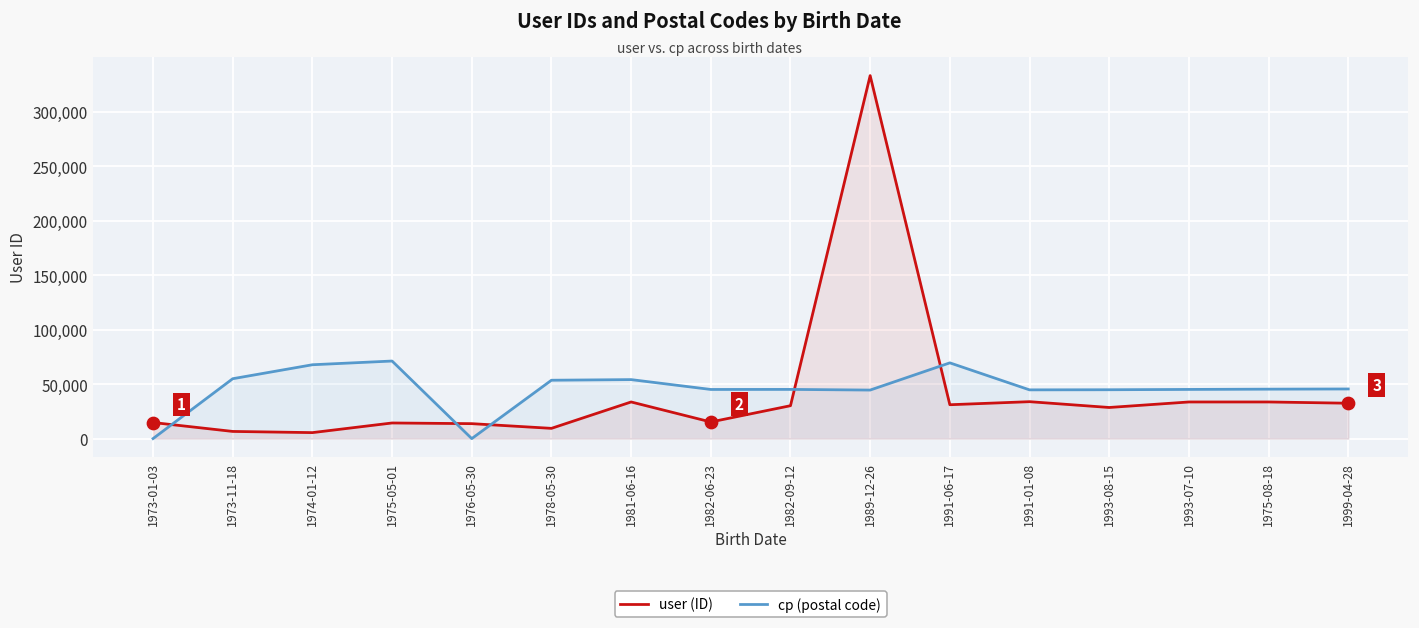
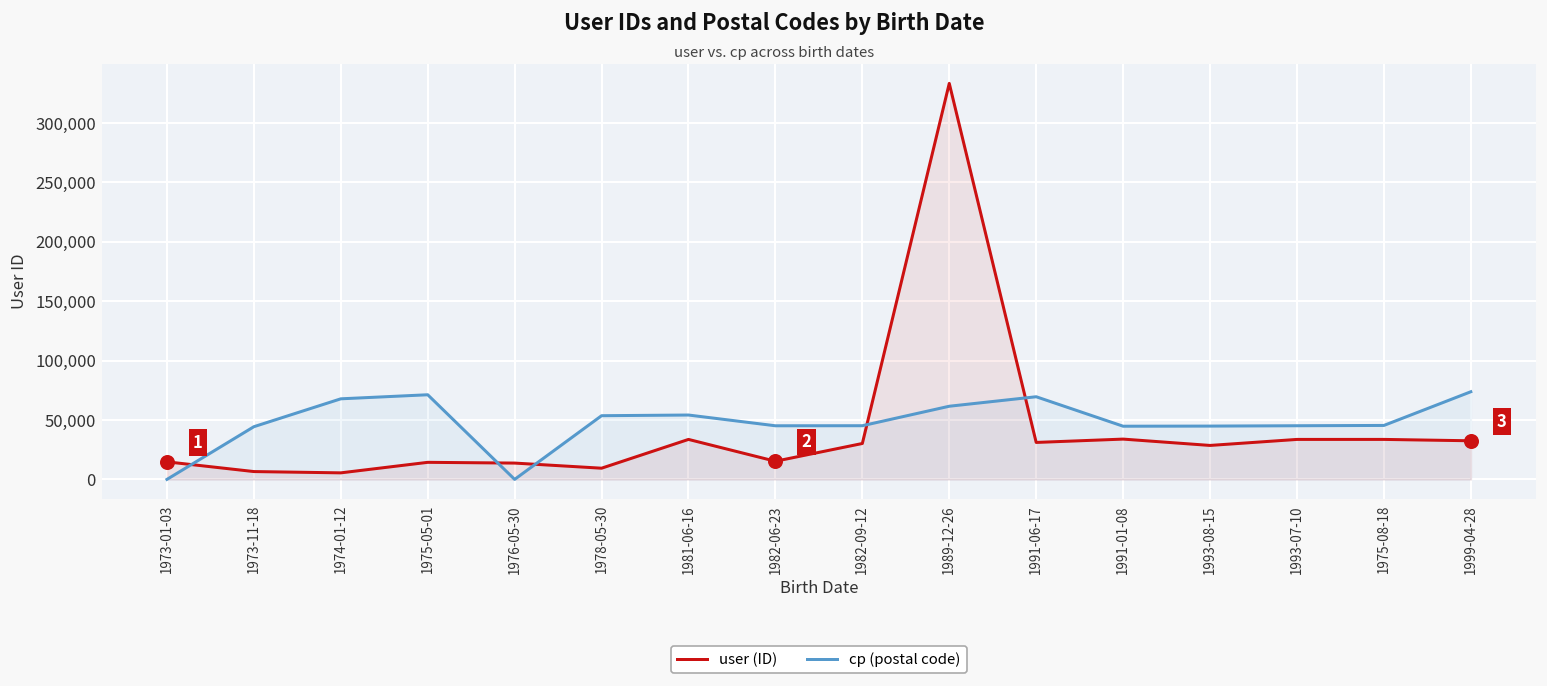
  {
    "cp (postal code)": {
      "1973-01-03": "0",
-     "1973-11-18": "50,000",
+     "1973-11-18": "40,000",
      "1974-01-12": "70,000",
      "1975-05-01": "70,000",
      "1976-05-30": "0",
      "1978-05-30": "50,000",
      "1981-06-16": "50,000",
      "1982-09-12": "50,000",
-     "1989-12-26": "40,000",
+     "1989-12-26": "60,000",
      "1991-06-17": "70,000",
      "1991-01-08": "40,000",
      "1993-08-15": "40,000",
      "1993-07-10": "50,000",
      "1975-08-18": "50,000",
-     "1999-04-28": "50,000"
+     "1999-04-28": "70,000"
    }
  }
